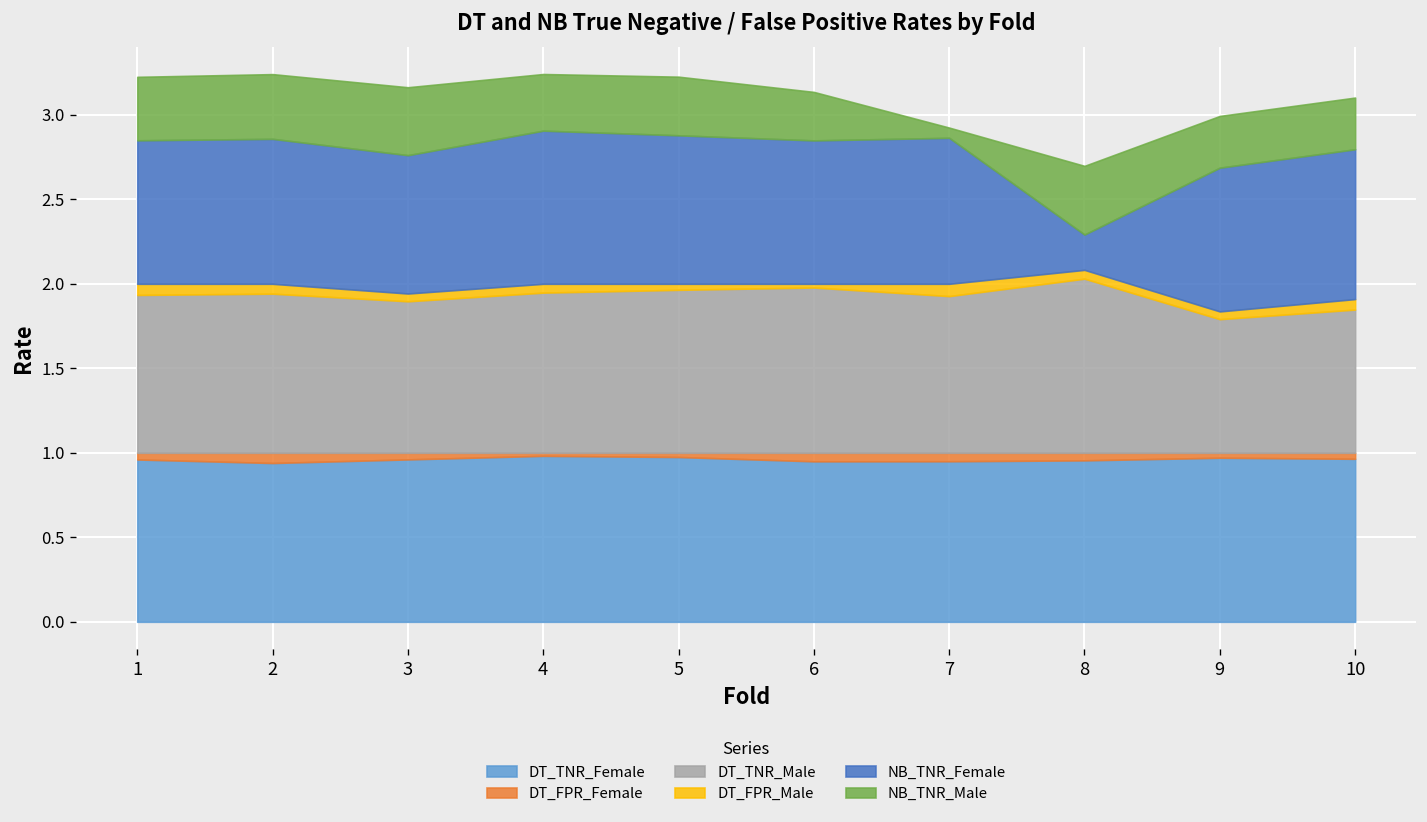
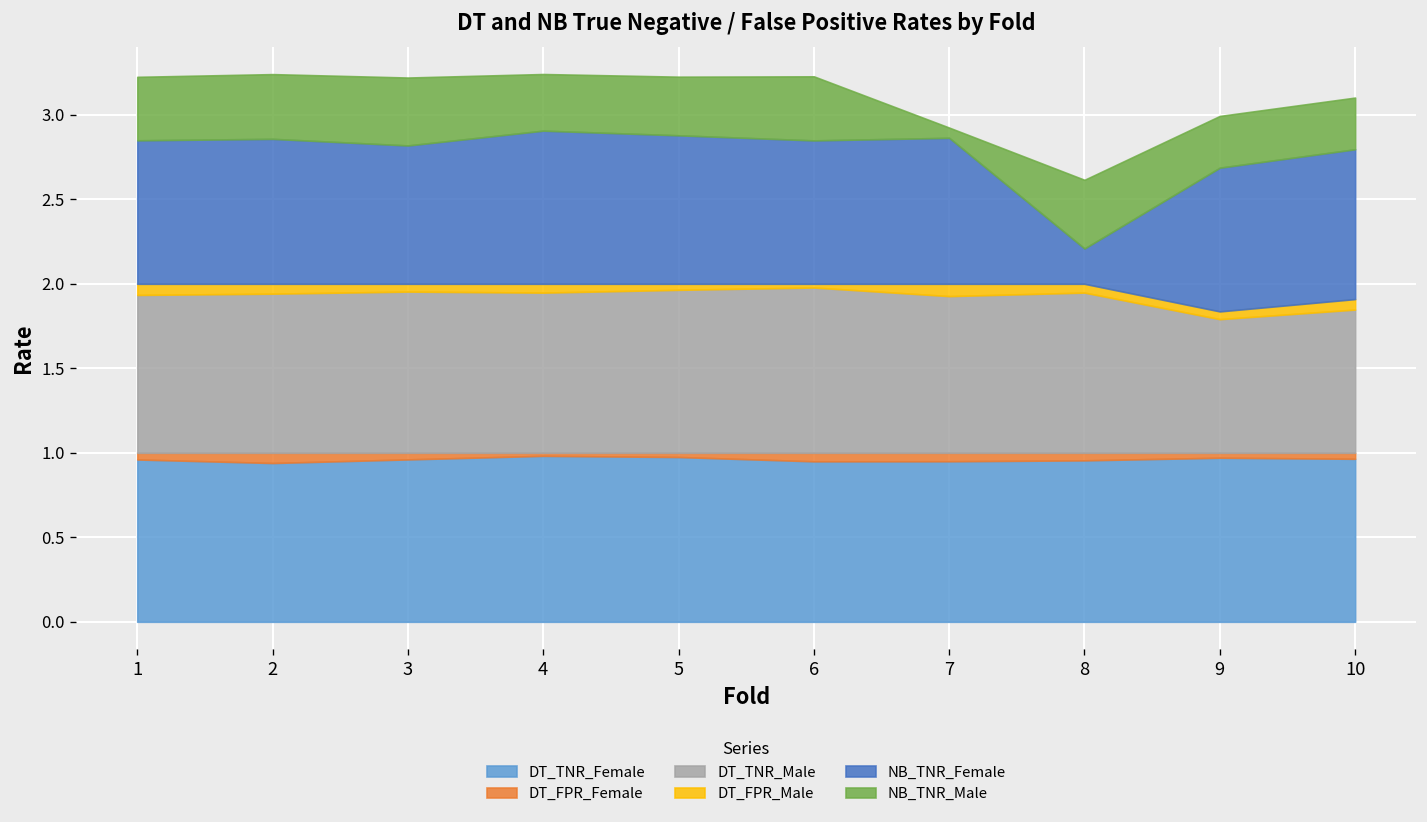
  {
    "DT_TNR_Male": {
      "1": 0.93,
      "2": 0.94,
-     "3": 0.90,
+     "3": 0.95,
      "4": 0.95,
      "5": 0.96,
      "6": 0.98,
      "7": 0.93,
-     "8": 1.03,
+     "8": 0.95,
      "9": 0.79,
      "10": 0.85
    },
    "DT_FPR_Male": {
      "1": 0.07,
      "2": 0.06,
      "3": 0.05,
      "4": 0.05,
      "5": 0.04,
      "6": 0.02,
      "7": 0.07,
      "8": 0.05,
      "9": 0.05,
      "10": 0.06
    },
    "NB_TNR_Male": {
      "1": 0.38,
      "2": 0.38,
      "3": 0.40,
      "4": 0.34,
      "5": 0.35,
-     "6": 0.29,
+     "6": 0.38,
      "7": 0.06,
      "8": 0.41,
      "9": 0.31,
      "10": 0.31
    }
  }
